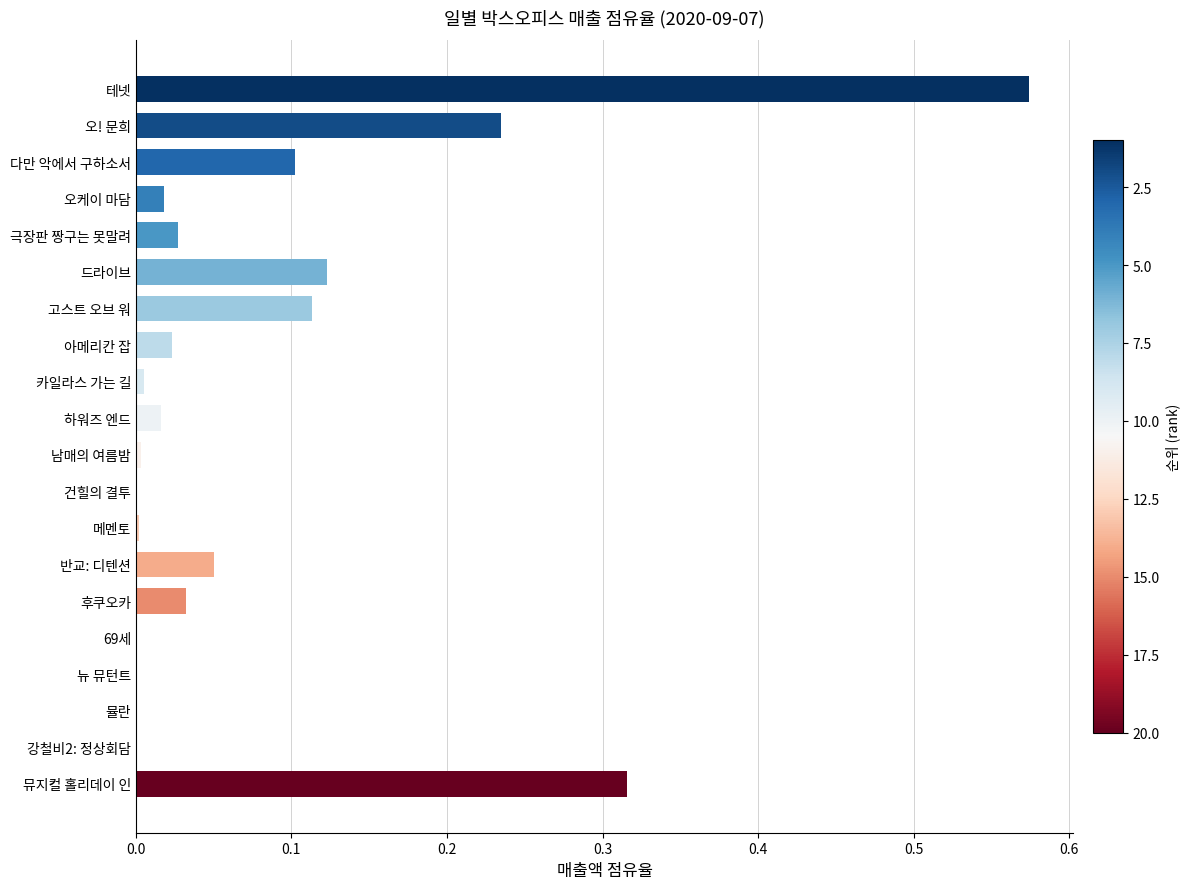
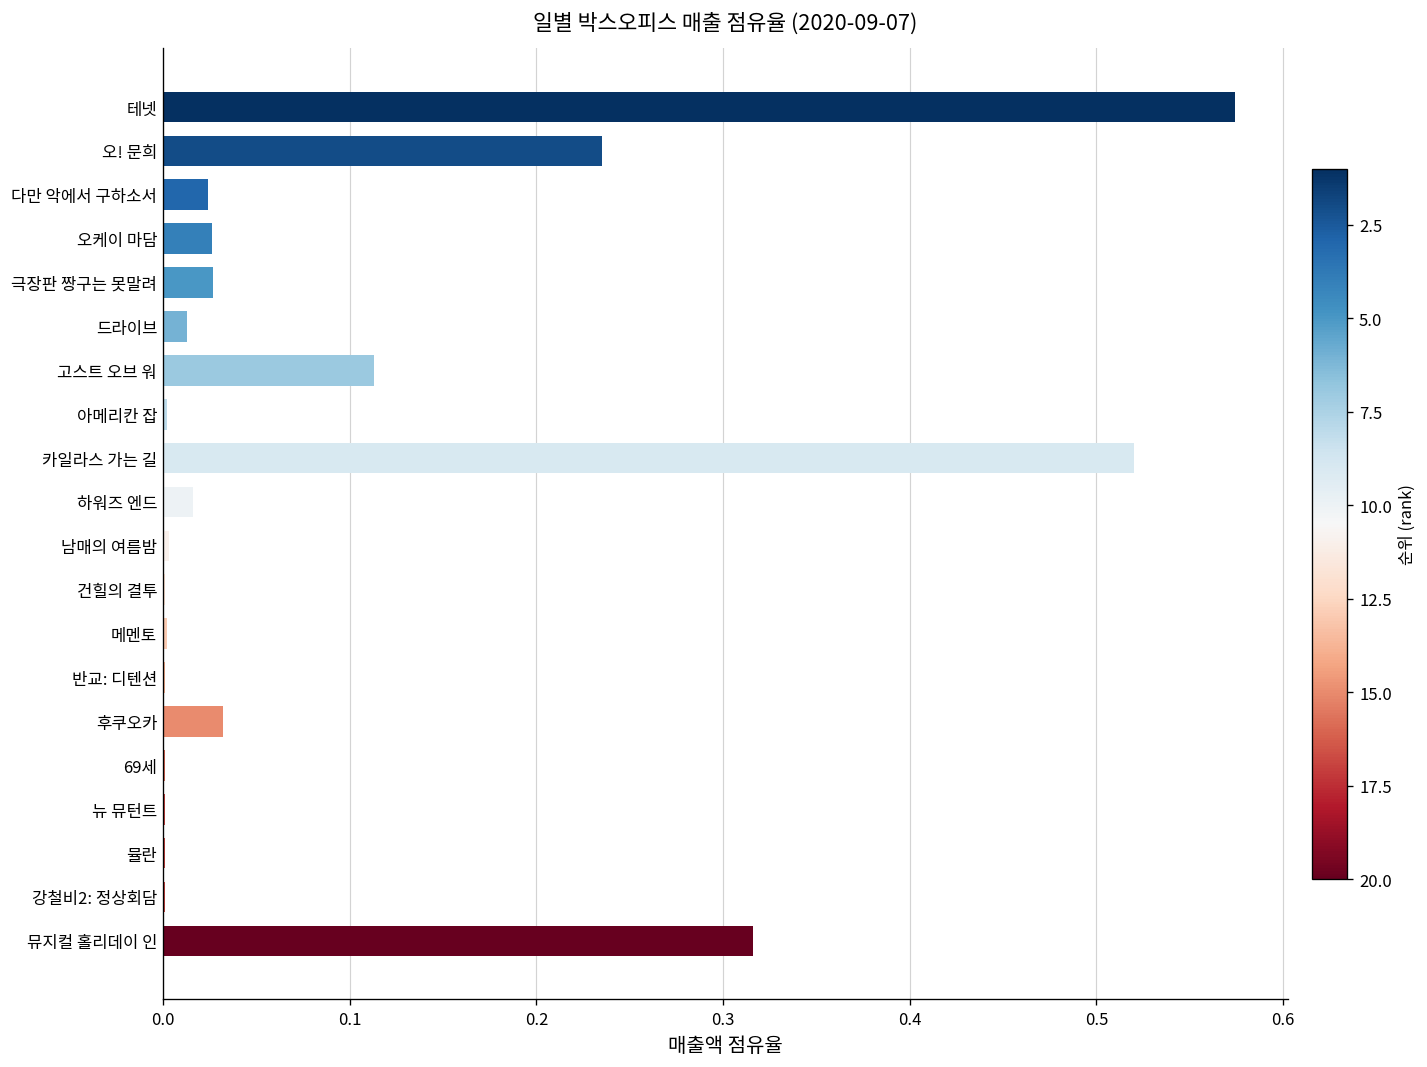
  {
    "테넷": 0.574,
    "오! 문희": 0.235,
-   "다만 악에서 구하소서": 0.102,
-   "오케이 마담": 0.018,
+   "다만 악에서 구하소서": 0.024,
+   "오케이 마담": 0.026,
    "극장판 짱구는 못말려": 0.027,
-   "드라이브": 0.123,
+   "드라이브": 0.013,
    "고스트 오브 워": 0.113,
-   "아메리칸 잡": 0.023,
-   "카일라스 가는 길": 0.005,
+   "아메리칸 잡": 0.002,
+   "카일라스 가는 길": 0.520,
    "하워즈 엔드": 0.016,
    "남매의 여름밤": 0.003,
    "메멘토": 0.002,
-   "반교: 디텐션": 0.050,
+   "반교: 디텐션": 0.001,
    "후쿠오카": 0.032,
    "뮤지컬 홀리데이 인": 0.316
  }
